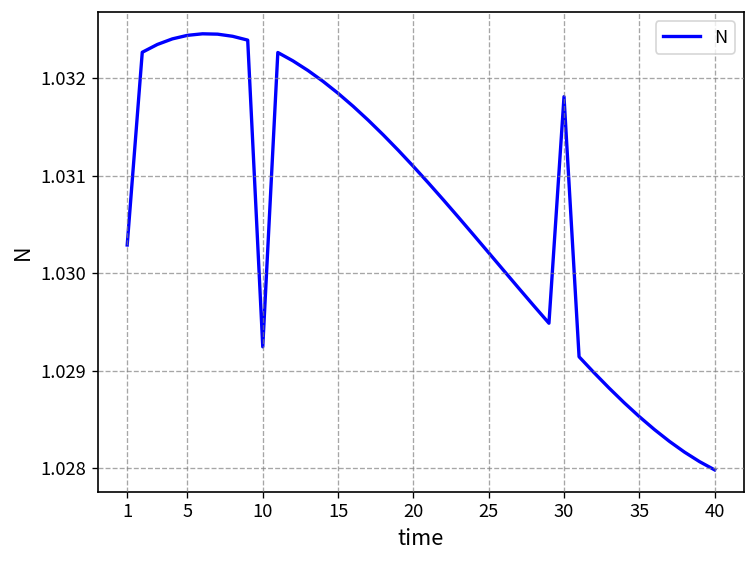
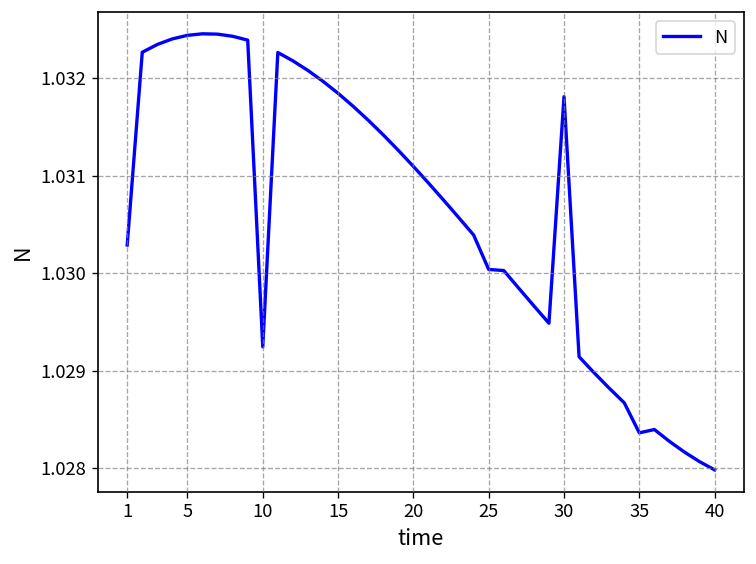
  {
    "1": 1.0303,
    "5": 1.0324,
    "10": 1.0292,
    "15": 1.0318,
    "20": 1.0311,
-   "25": 1.0302,
+   "25": 1.0300,
    "30": 1.0318,
-   "35": 1.0285,
+   "35": 1.0284,
    "40": 1.0280
  }
